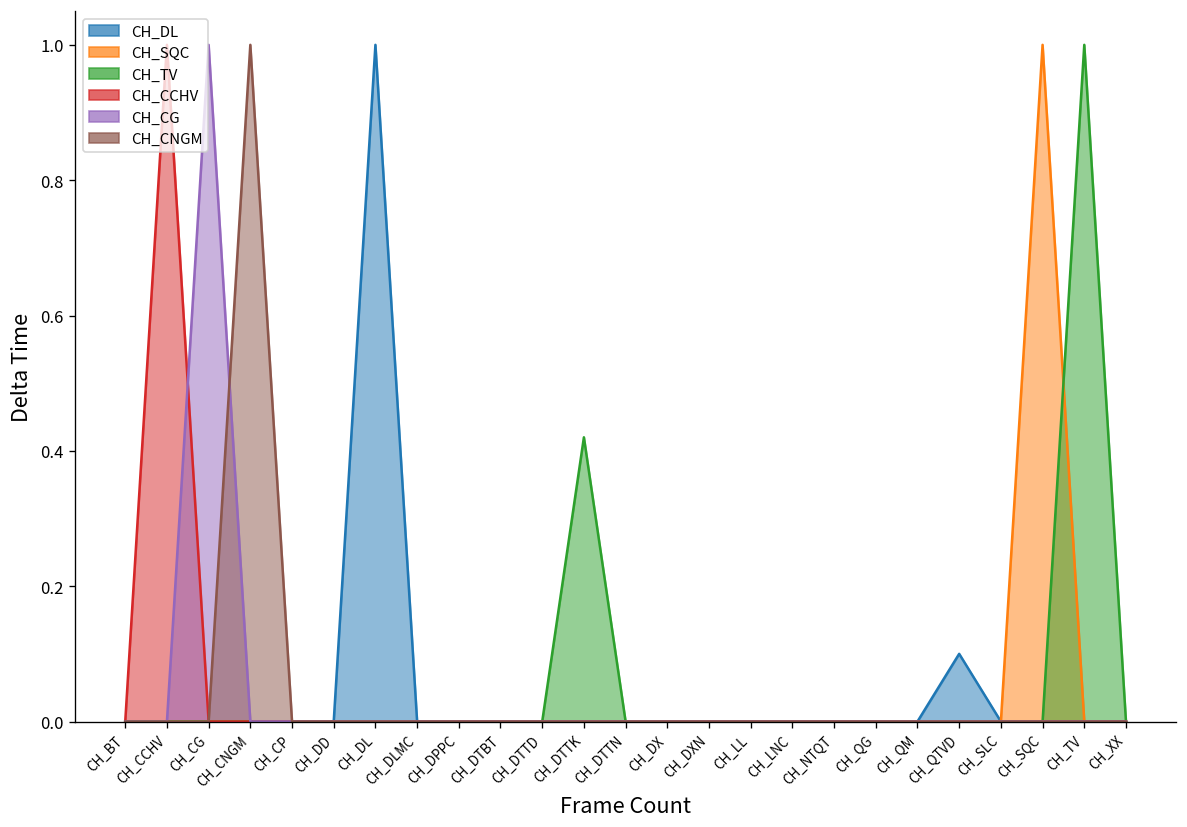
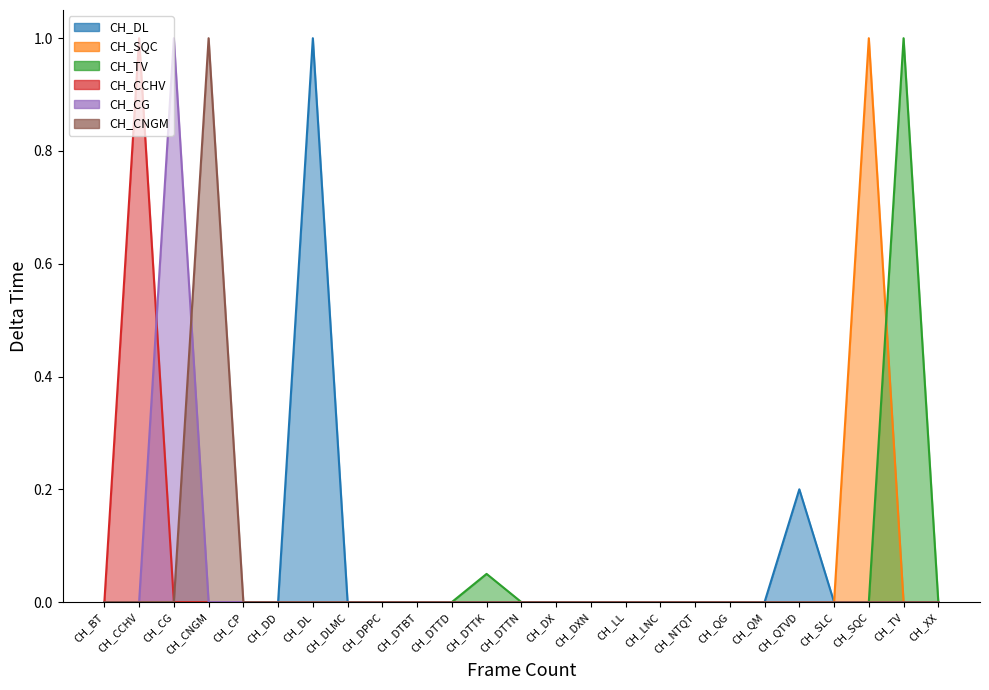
  {
    "CH_DL": {
      "CH_DL": 1.0,
-     "CH_QTVD": 0.1
+     "CH_QTVD": 0.2
    },
    "CH_SQC": {
      "CH_SQC": 1.00
    },
    "CH_TV": {
-     "CH_DTTK": 0.42,
+     "CH_DTTK": 0.05,
      "CH_TV": 1.00
    },
    "CH_CNGM": {
      "CH_CNGM": 1.00
    }
  }
